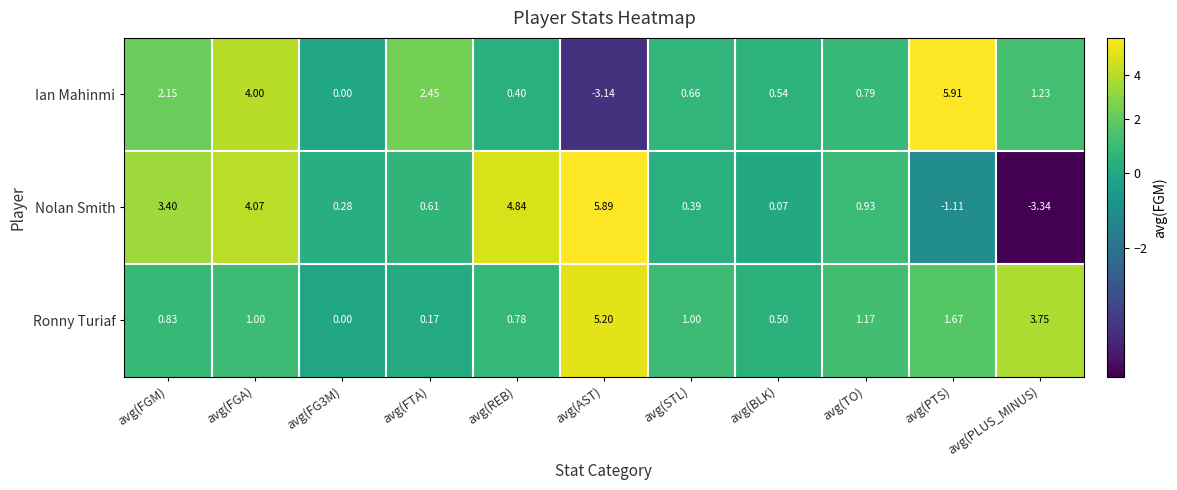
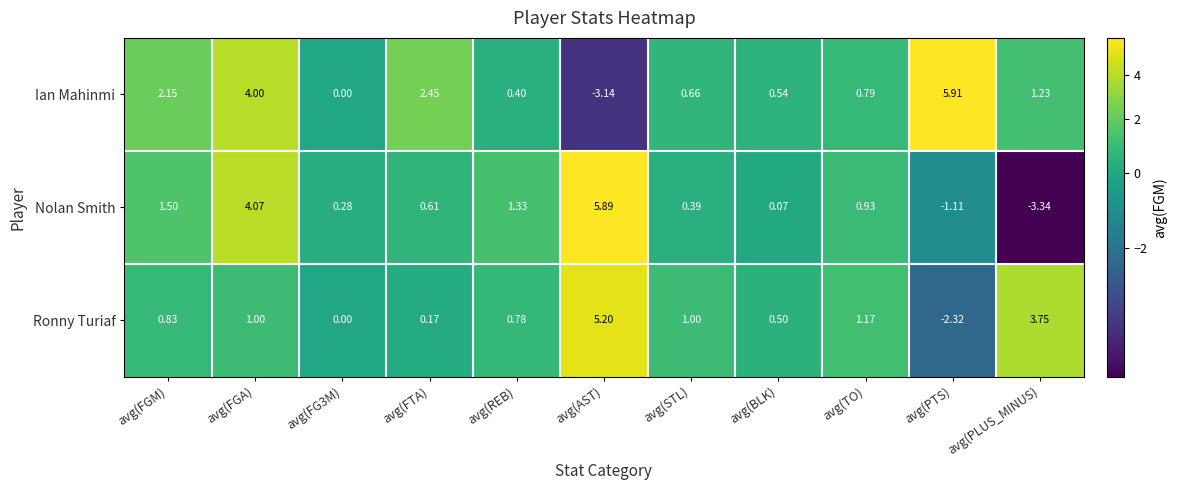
  {
    "Ian Mahinmi": {
      "avg(FGM)": 2.15,
      "avg(FGA)": 4.00,
      "avg(FG3M)": 0.00,
      "avg(FTA)": 2.45,
      "avg(REB)": 0.40,
      "avg(AST)": -3.14,
      "avg(STL)": 0.66,
      "avg(BLK)": 0.54,
      "avg(TO)": 0.79,
      "avg(PTS)": 5.91,
      "avg(PLUS_MINUS)": 1.23
    },
    "Nolan Smith": {
-     "avg(FGM)": 3.40,
+     "avg(FGM)": 1.50,
      "avg(FGA)": 4.07,
      "avg(FG3M)": 0.28,
      "avg(FTA)": 0.61,
-     "avg(REB)": 4.84,
+     "avg(REB)": 1.33,
      "avg(AST)": 5.89,
      "avg(STL)": 0.39,
      "avg(BLK)": 0.07,
      "avg(TO)": 0.93,
      "avg(PTS)": -1.11,
      "avg(PLUS_MINUS)": -3.34
    },
    "Ronny Turiaf": {
      "avg(FGM)": 0.83,
      "avg(FGA)": 1.00,
      "avg(FG3M)": 0.00,
      "avg(FTA)": 0.17,
      "avg(REB)": 0.78,
      "avg(AST)": 5.20,
      "avg(STL)": 1.00,
      "avg(BLK)": 0.50,
      "avg(TO)": 1.17,
-     "avg(PTS)": 1.67,
+     "avg(PTS)": -2.32,
      "avg(PLUS_MINUS)": 3.75
    }
  }
